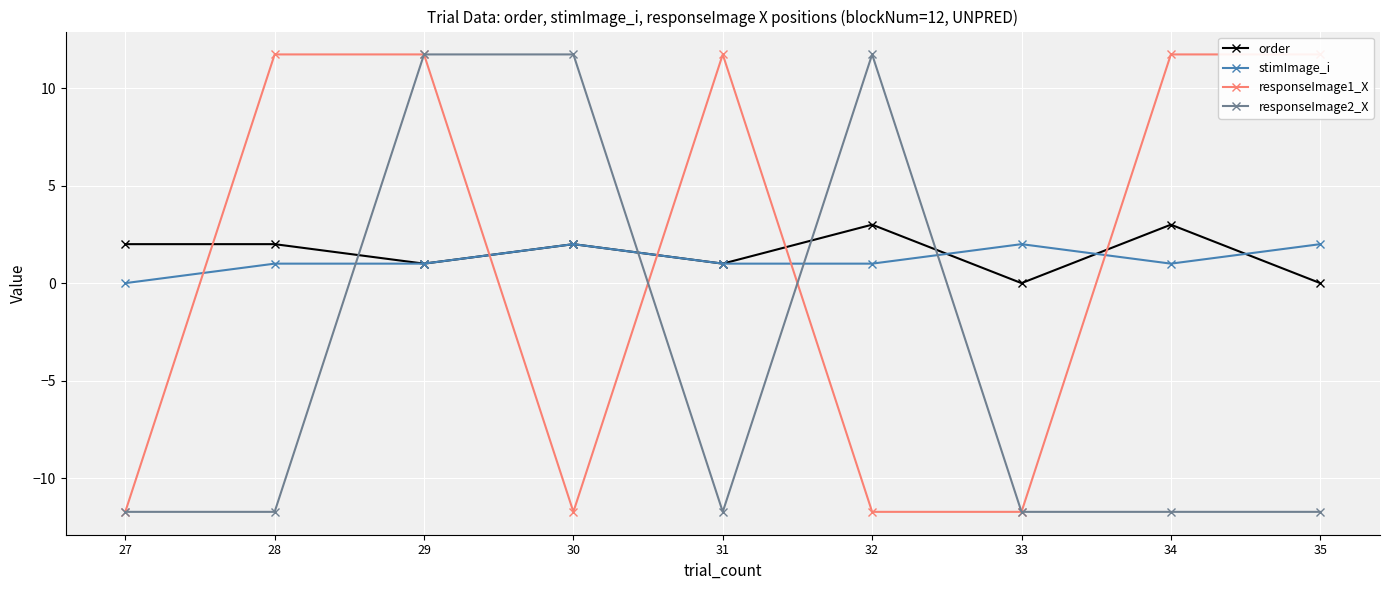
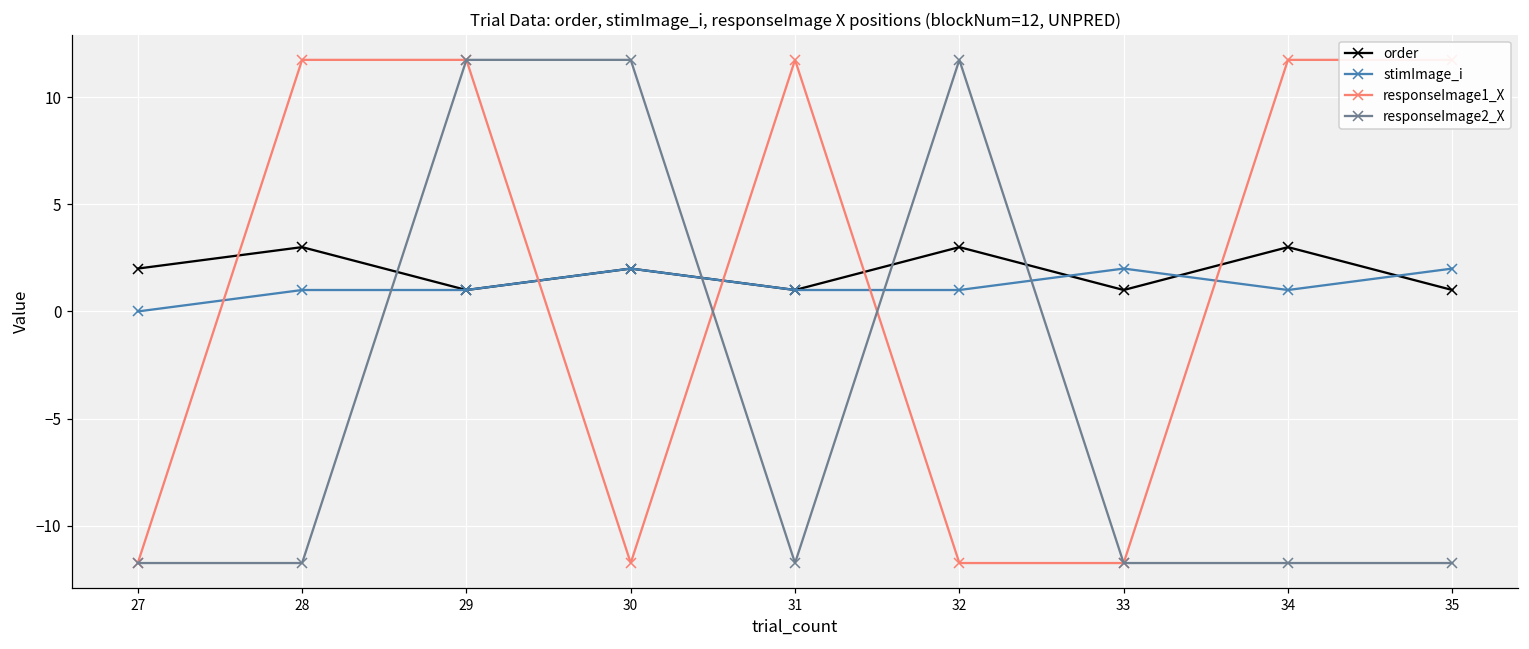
  {
    "order": {
      "27": 2,
-     "28": 2,
+     "28": 3,
      "32": 3,
-     "33": 0,
+     "33": 1,
      "34": 3,
-     "35": 0
+     "35": 1
    },
    "responseImage1_X": {
      "28": 11.7,
      "30": -11.7,
      "31": 11.7,
      "32": -11.7,
      "34": 11.7
    }
  }
